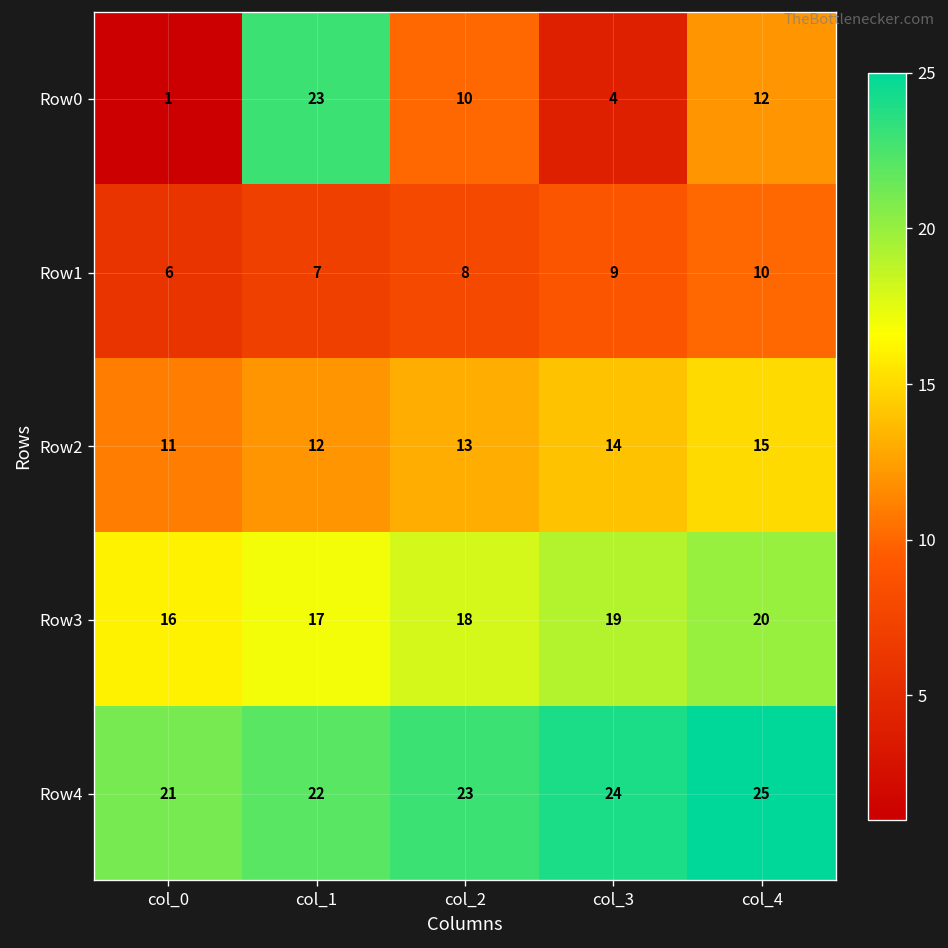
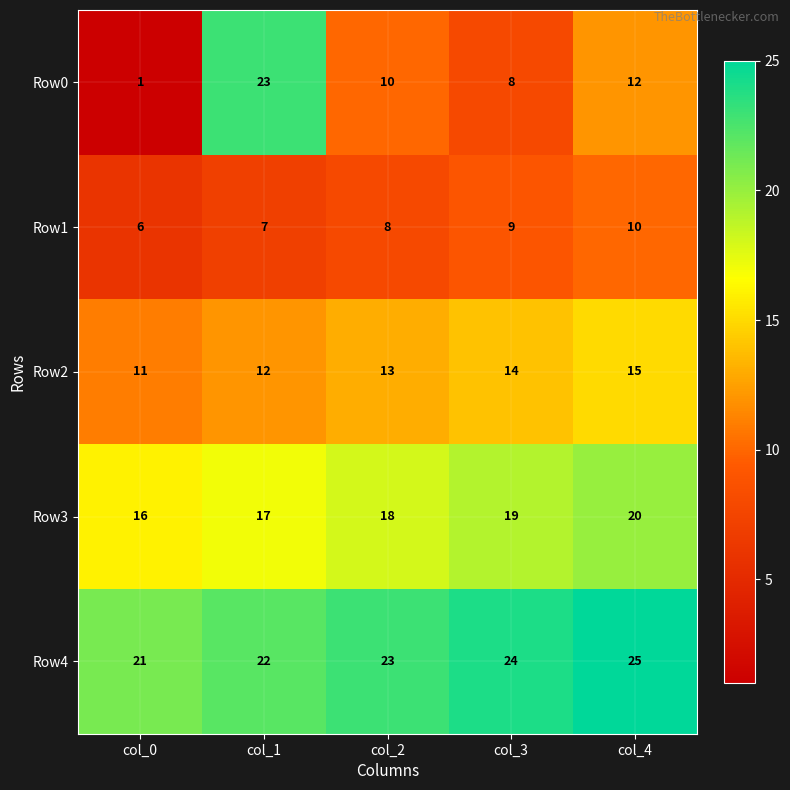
  {
    "Row0": {
      "col_0": 1,
      "col_1": 23,
      "col_2": 10,
-     "col_3": 4,
+     "col_3": 8,
      "col_4": 12
    },
    "Row1": {
      "col_0": 6,
      "col_1": 7,
      "col_2": 8,
      "col_3": 9,
      "col_4": 10
    },
    "Row2": {
      "col_0": 11,
      "col_1": 12,
      "col_2": 13,
      "col_3": 14,
      "col_4": 15
    },
    "Row3": {
      "col_0": 16,
      "col_1": 17,
      "col_2": 18,
      "col_3": 19,
      "col_4": 20
    },
    "Row4": {
      "col_0": 21,
      "col_1": 22,
      "col_2": 23,
      "col_3": 24,
      "col_4": 25
    }
  }
